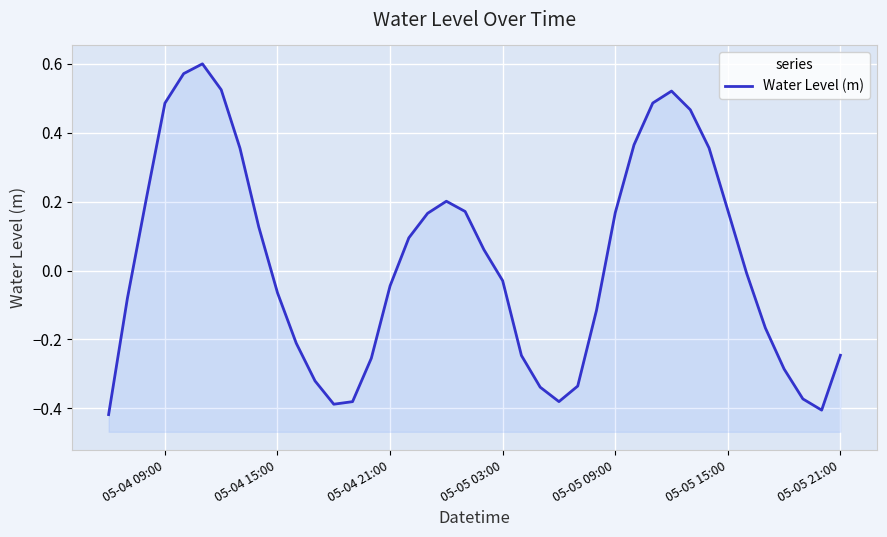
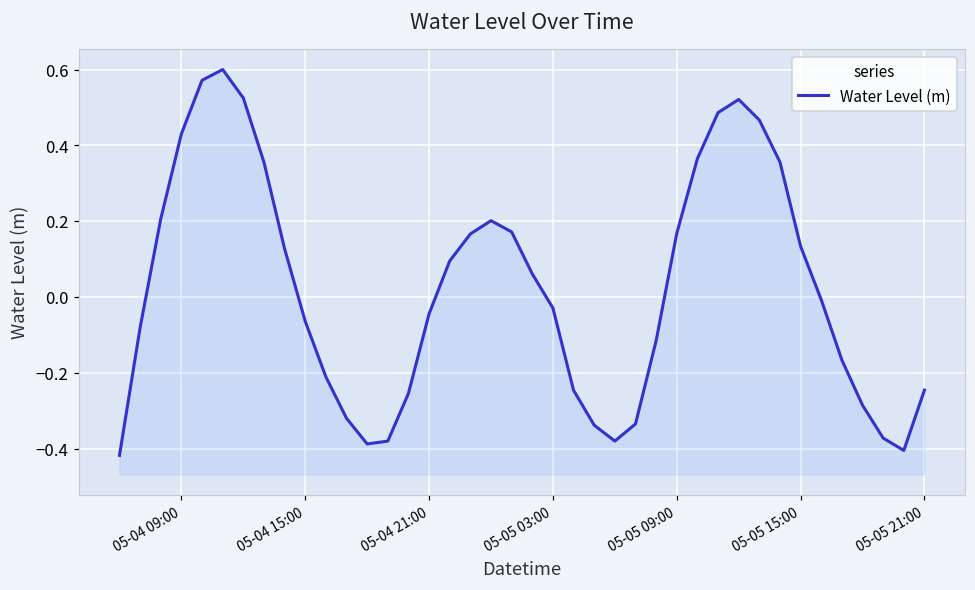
  {
-   "05-04 09:00": 0.49,
+   "05-04 09:00": 0.43,
    "05-04 15:00": -0.06,
    "05-04 21:00": -0.04,
    "05-05 03:00": -0.03,
    "05-05 09:00": 0.17,
-   "05-05 15:00": 0.18,
+   "05-05 15:00": 0.13,
    "05-05 21:00": -0.25
  }
